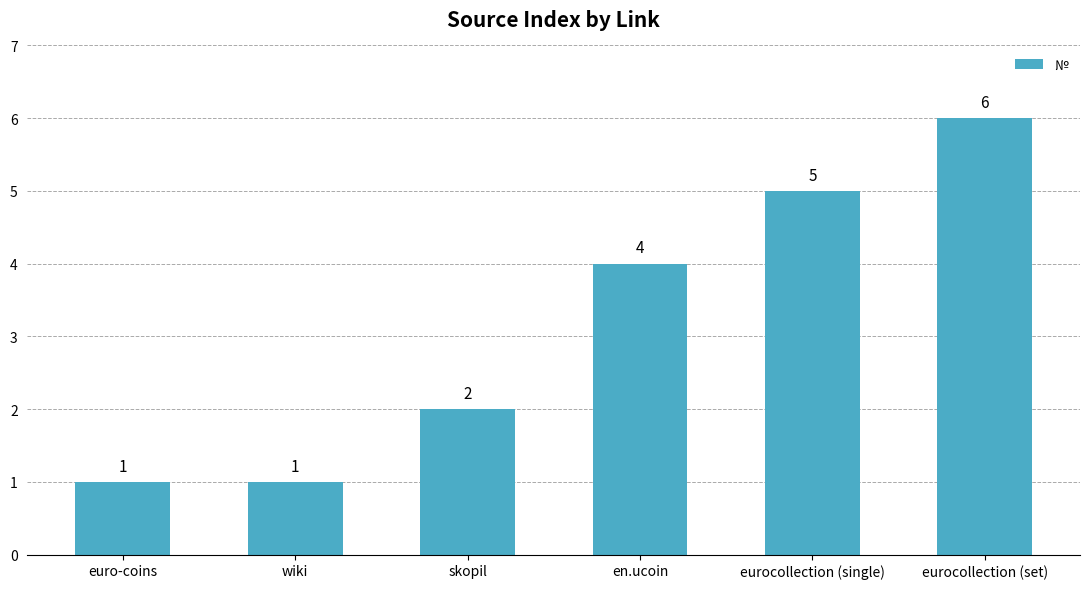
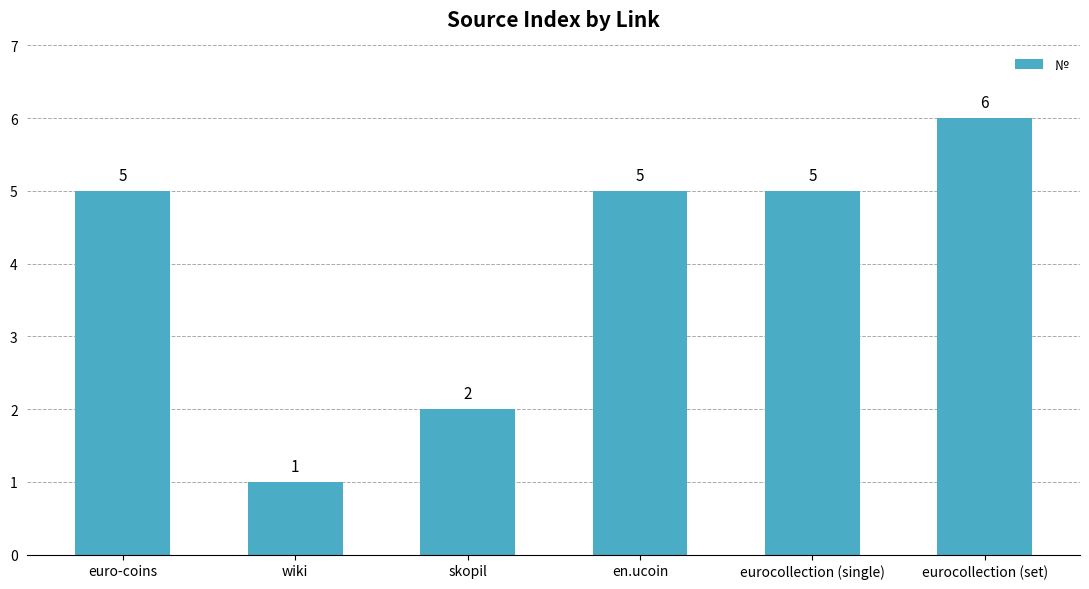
  {
-   "euro-coins": 1,
+   "euro-coins": 5,
    "wiki": 1,
    "skopil": 2,
-   "en.ucoin": 4,
+   "en.ucoin": 5,
    "eurocollection (single)": 5,
    "eurocollection (set)": 6
  }
